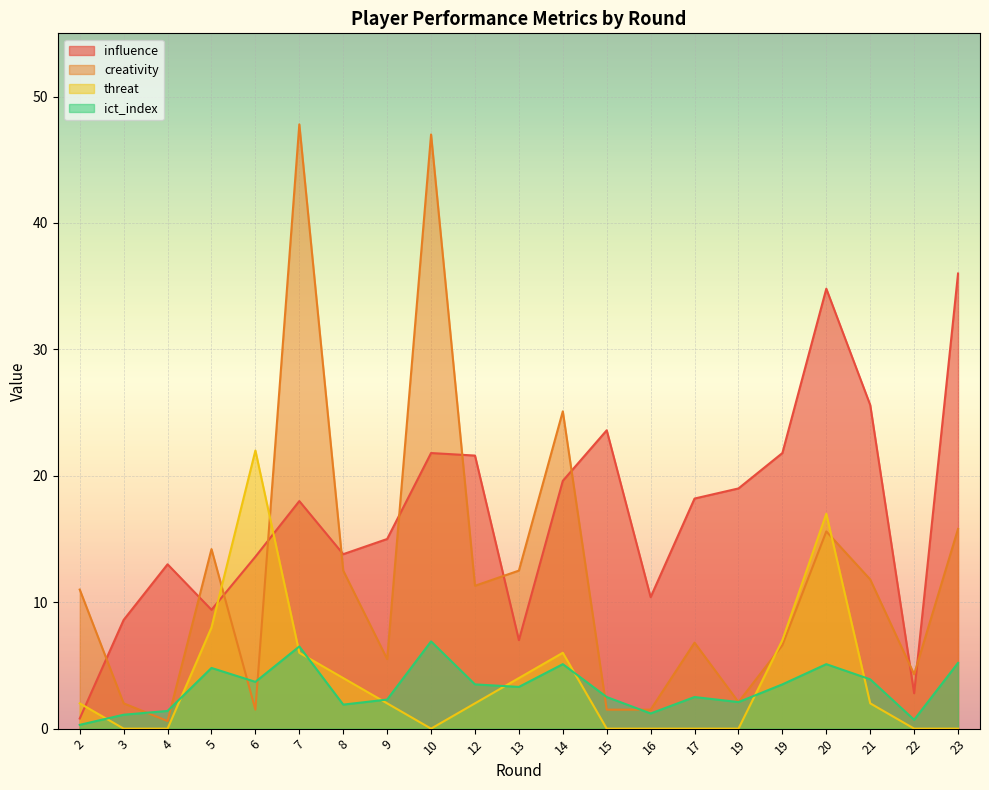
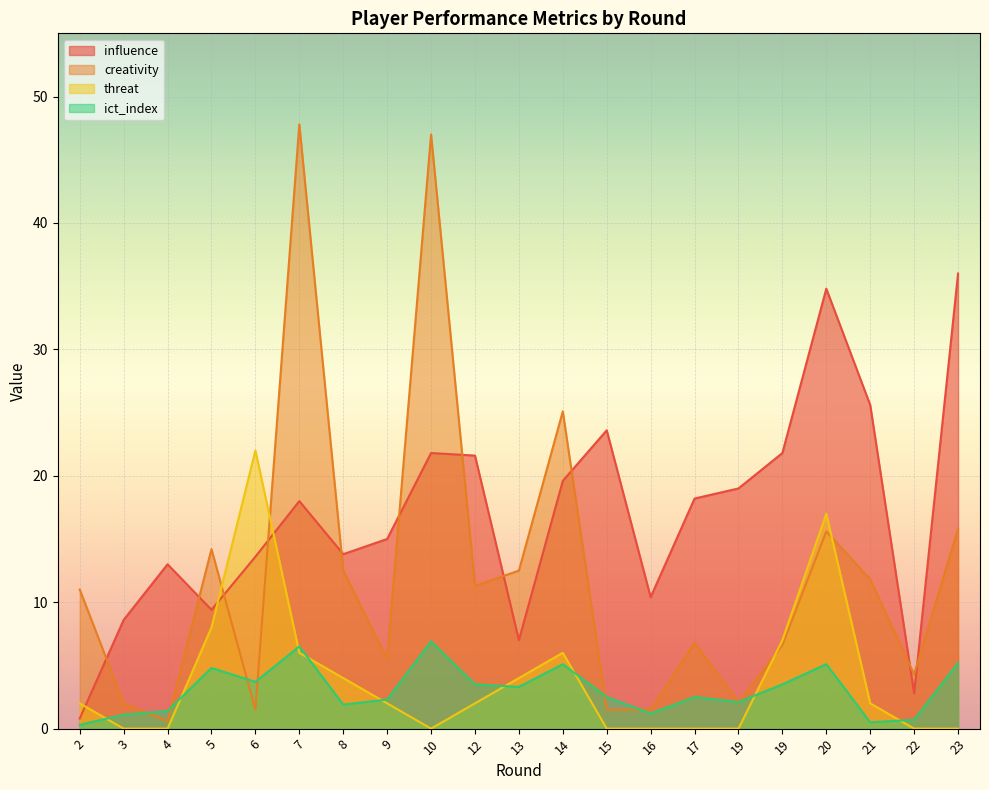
  {
    "ict_index": {
      "2": 0.3,
      "3": 1.1,
      "4": 1.4,
      "5": 4.8,
      "6": 3.7,
      "7": 6.5,
      "8": 1.9,
      "9": 2.3,
      "10": 6.9,
      "12": 3.5,
      "13": 3.3,
      "14": 5.1,
      "15": 2.5,
      "16": 1.2,
      "17": 2.5,
      "20": 5.1,
-     "21": 3.9,
+     "21": 0.5,
      "22": 0.7,
      "23": 5.2
    }
  }
